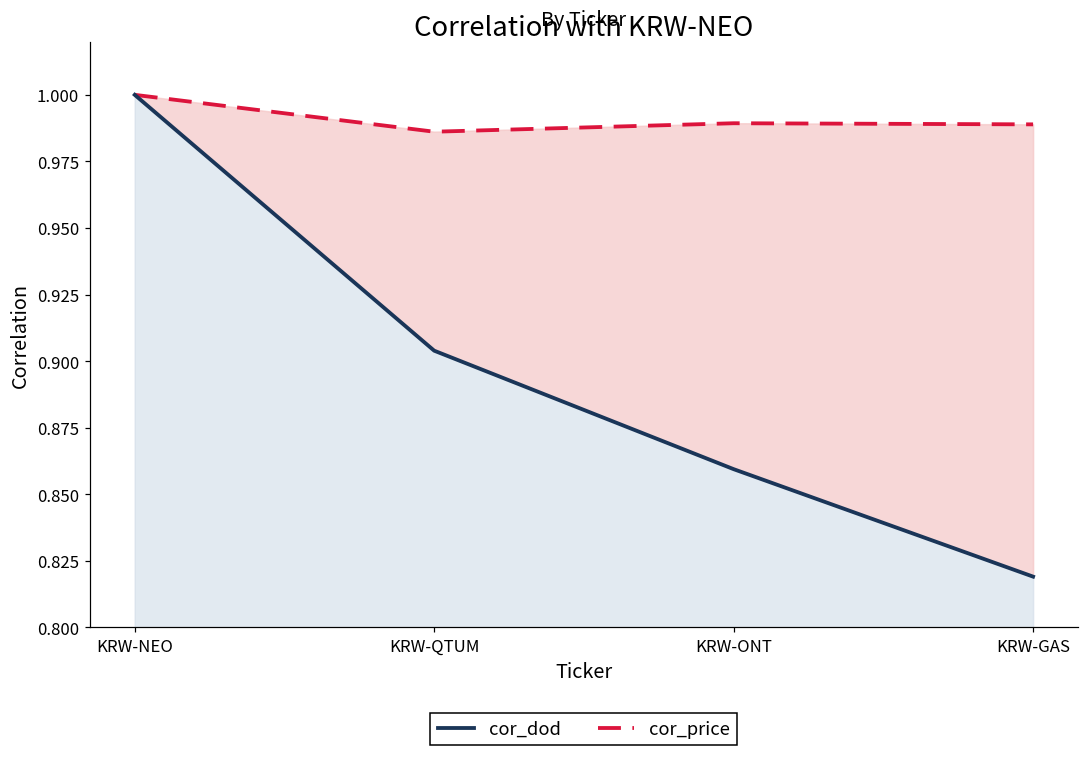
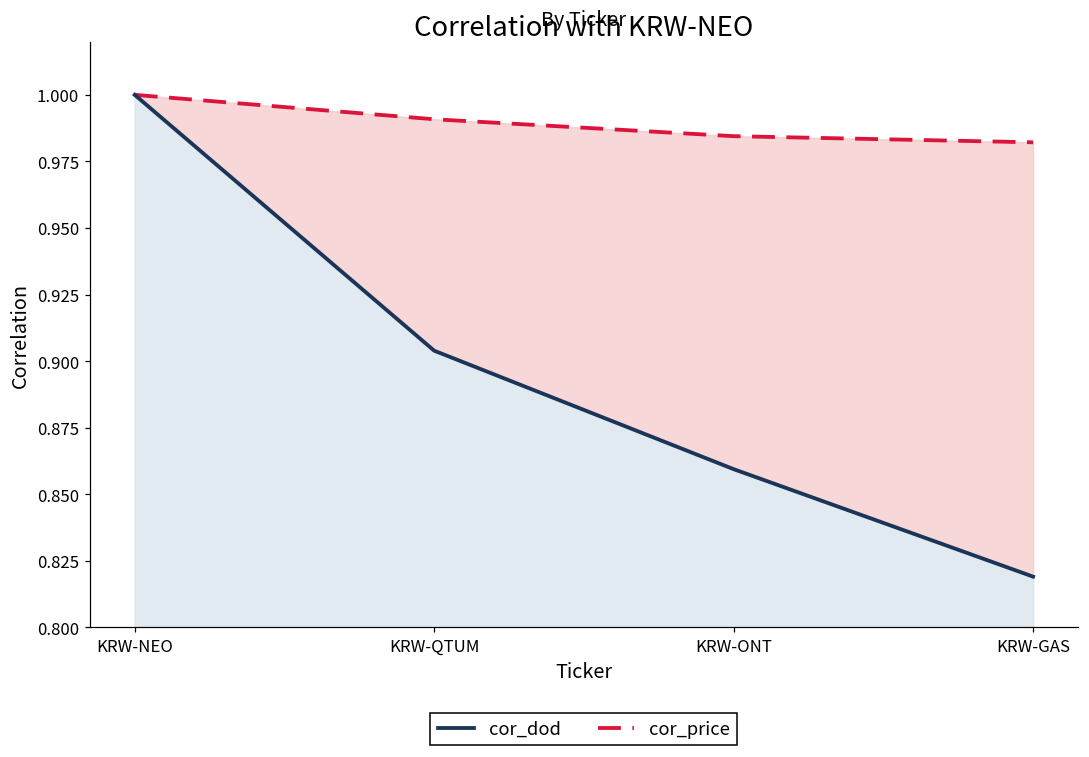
  {
    "cor_price": {
-     "KRW-QTUM": 0.986,
-     "KRW-ONT": 0.989,
-     "KRW-GAS": 0.989
+     "KRW-QTUM": 0.991,
+     "KRW-ONT": 0.984,
+     "KRW-GAS": 0.982
    },
    "cor_dod": {
      "KRW-QTUM": 0.904,
      "KRW-ONT": 0.859,
      "KRW-GAS": 0.819
    }
  }
